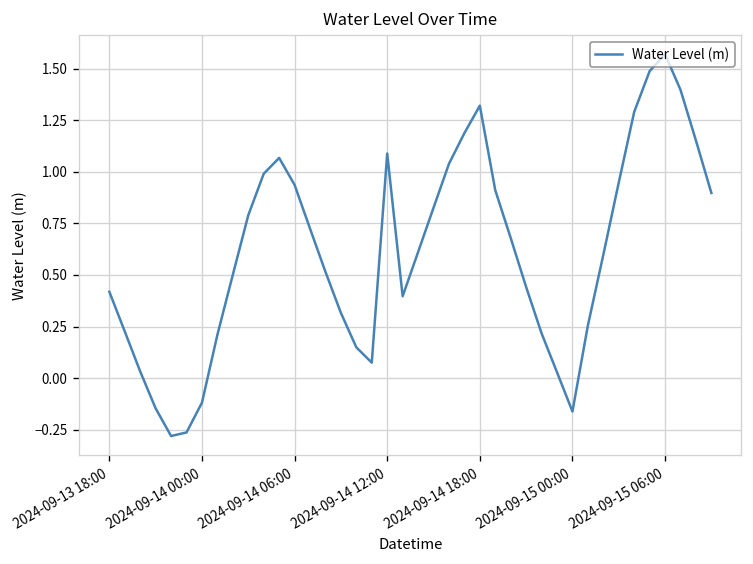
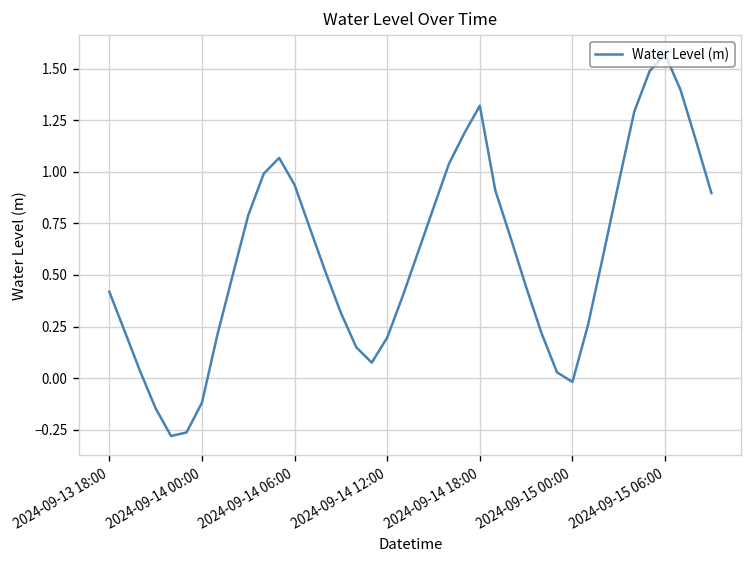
  {
    "2024-09-13 18:00": 0.42,
    "2024-09-14 00:00": -0.12,
    "2024-09-14 06:00": 0.94,
-   "2024-09-14 12:00": 1.09,
+   "2024-09-14 12:00": 0.20,
    "2024-09-14 18:00": 1.32,
-   "2024-09-15 00:00": -0.16
+   "2024-09-15 00:00": -0.02
  }
